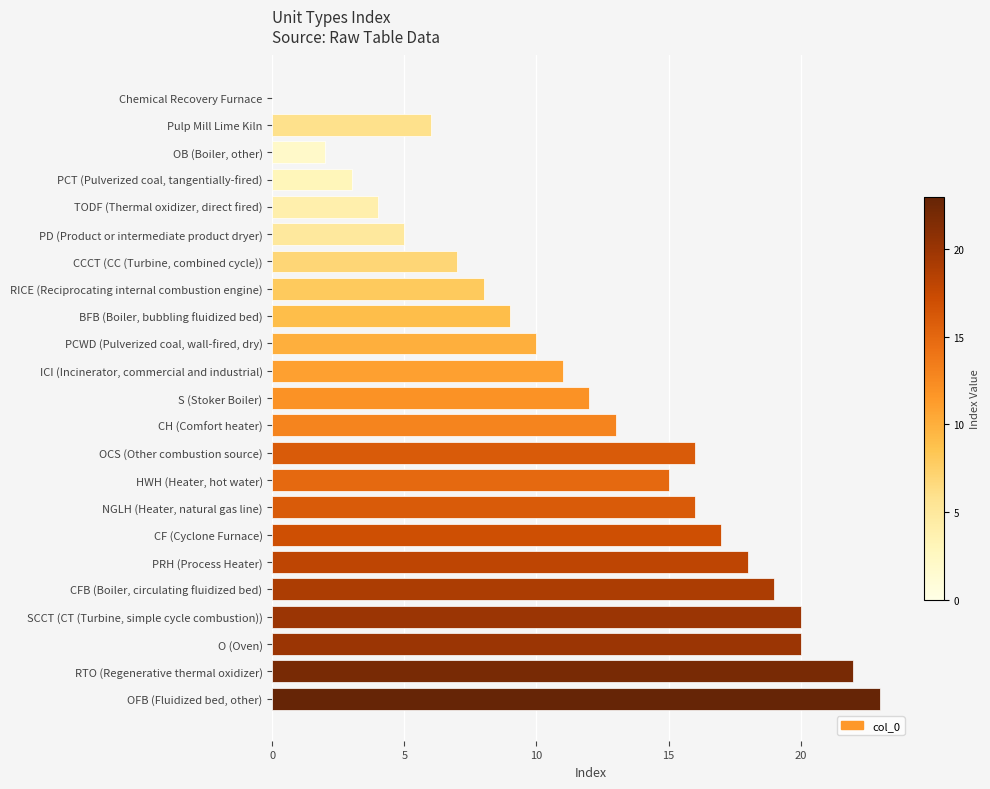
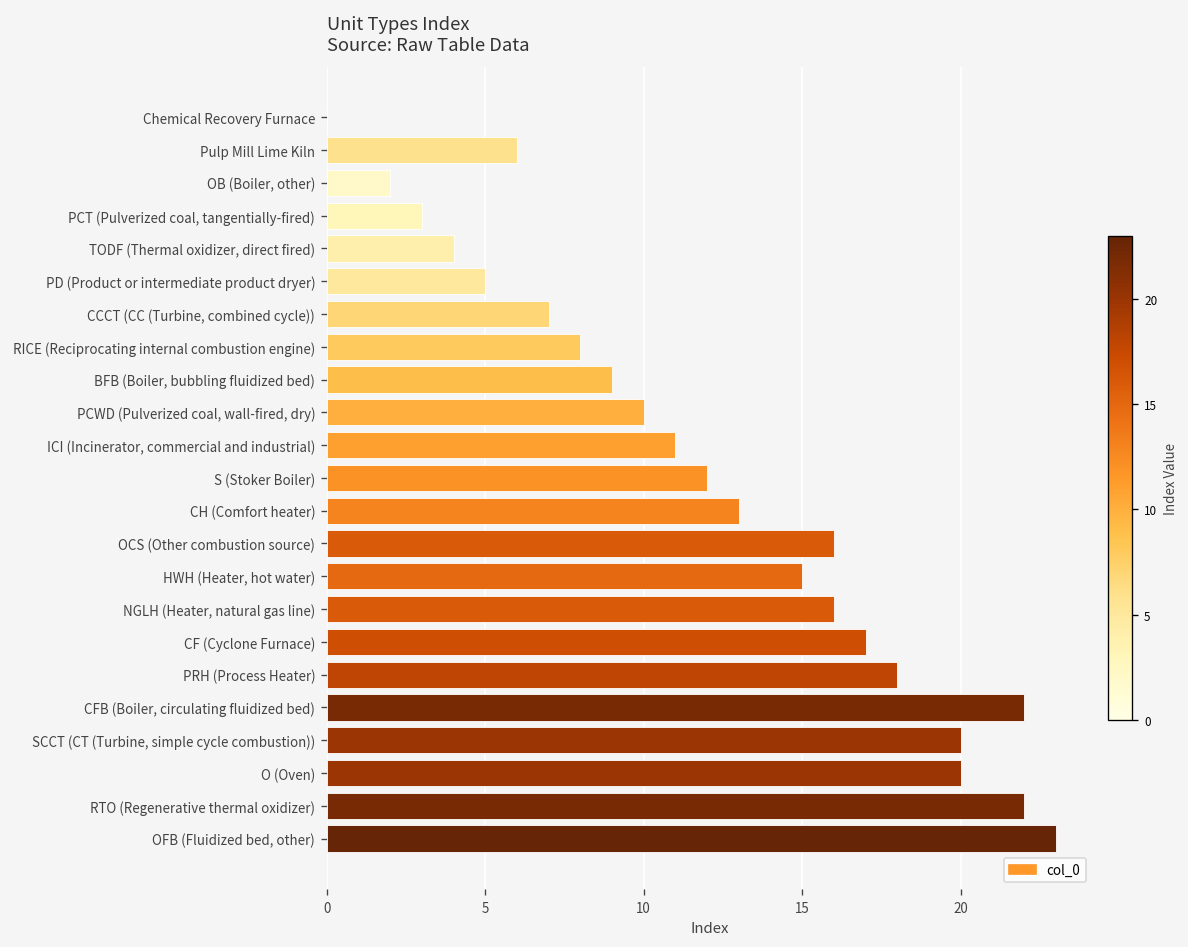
  {
    "Chemical Recovery Furnace": 0,
    "Pulp Mill Lime Kiln": 6,
    "OB (Boiler, other)": 2,
    "PCT (Pulverized coal, tangentially-fired)": 3,
    "TODF (Thermal oxidizer, direct fired)": 4,
    "PD (Product or intermediate product dryer)": 5,
    "CCCT (CC (Turbine, combined cycle))": 7,
    "RICE (Reciprocating internal combustion engine)": 8,
    "BFB (Boiler, bubbling fluidized bed)": 9,
    "PCWD (Pulverized coal, wall-fired, dry)": 10,
    "ICI (Incinerator, commercial and industrial)": 11,
    "S (Stoker Boiler)": 12,
    "CH (Comfort heater)": 13,
    "OCS (Other combustion source)": 16,
    "HWH (Heater, hot water)": 15,
    "NGLH (Heater, natural gas line)": 16,
    "CF (Cyclone Furnace)": 17,
    "PRH (Process Heater)": 18,
-   "CFB (Boiler, circulating fluidized bed)": 19,
+   "CFB (Boiler, circulating fluidized bed)": 22,
    "SCCT (CT (Turbine, simple cycle combustion))": 20,
    "O (Oven)": 20,
    "RTO (Regenerative thermal oxidizer)": 22,
    "OFB (Fluidized bed, other)": 23
  }
